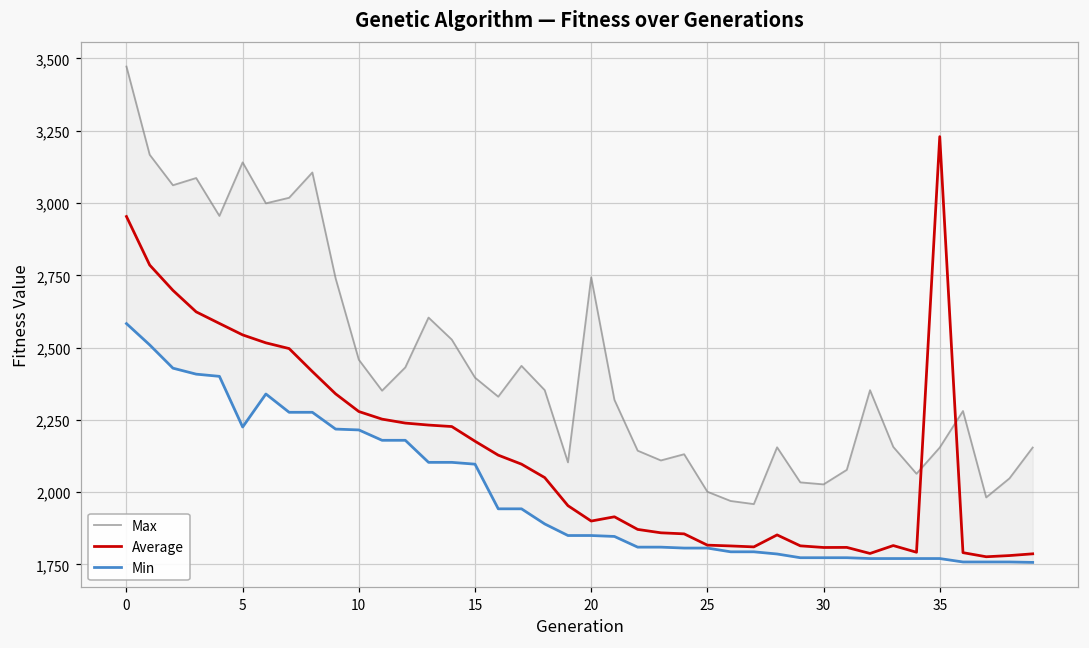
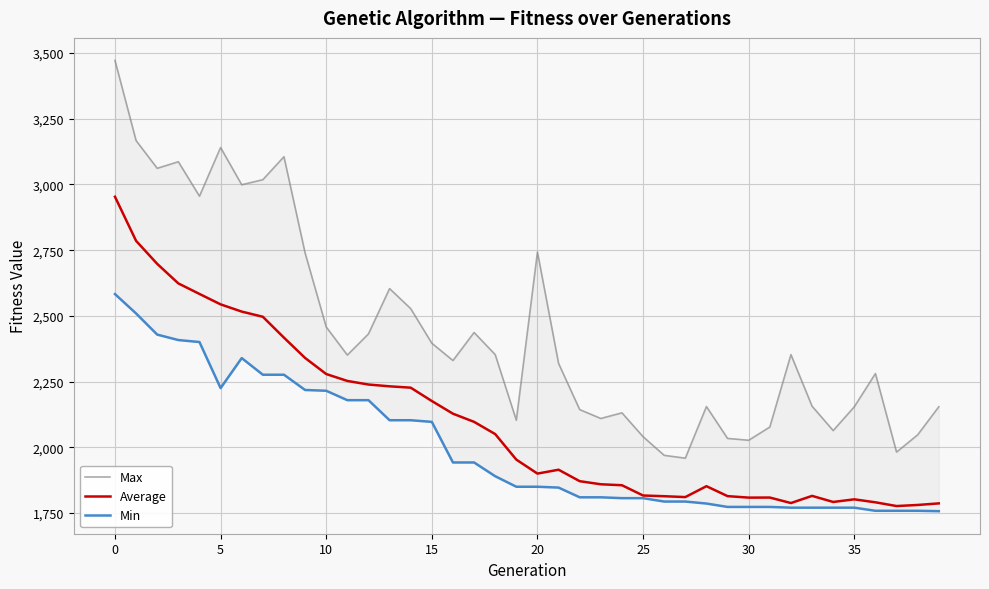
  {
    "Max": {
      "0": "3,470",
      "5": "3,140",
      "10": "2,460",
      "15": "2,400",
      "20": "2,740",
-     "25": "2,000",
+     "25": "2,040",
      "30": "2,030",
      "35": "2,150"
    },
    "Average": {
      "0": "2,950",
      "5": "2,540",
      "10": "2,280",
      "15": "2,180",
      "20": "1,900",
      "25": "1,820",
      "30": "1,810",
-     "35": "3,230"
+     "35": "1,800"
    },
    "Min": {
      "0": "2,580",
      "5": "2,230",
      "10": "2,220",
      "15": "2,100",
      "20": "1,850",
      "25": "1,810",
      "30": "1,770",
      "35": "1,770"
    }
  }
